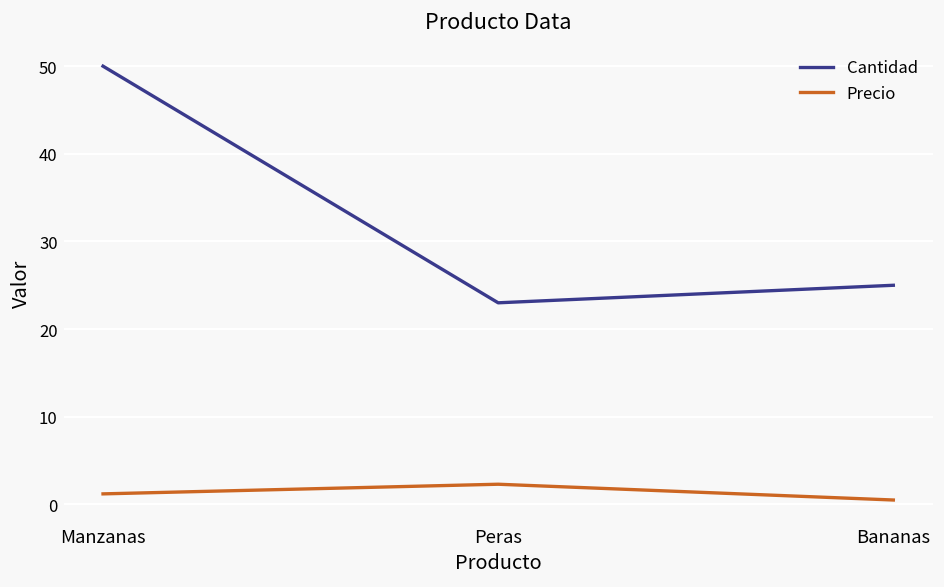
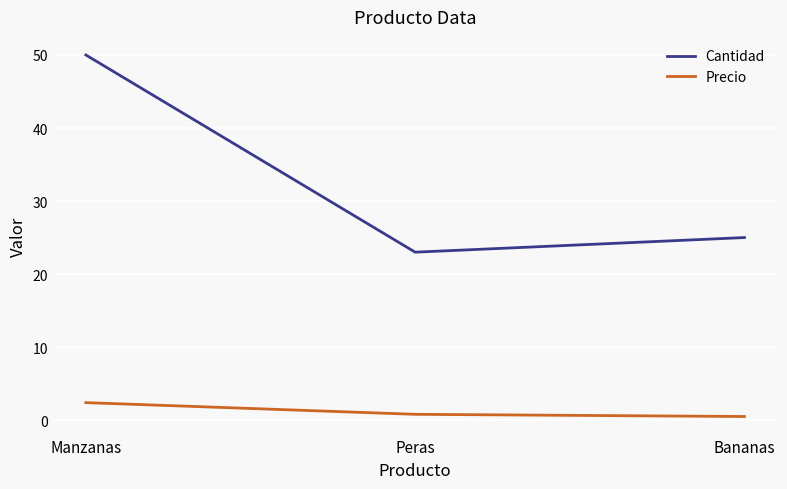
  {
    "Cantidad": {
      "Manzanas": 50,
      "Peras": 23,
      "Bananas": 25
    },
    "Precio": {
-     "Manzanas": 1,
-     "Peras": 2,
+     "Manzanas": 2,
+     "Peras": 1,
      "Bananas": 1
    }
  }
